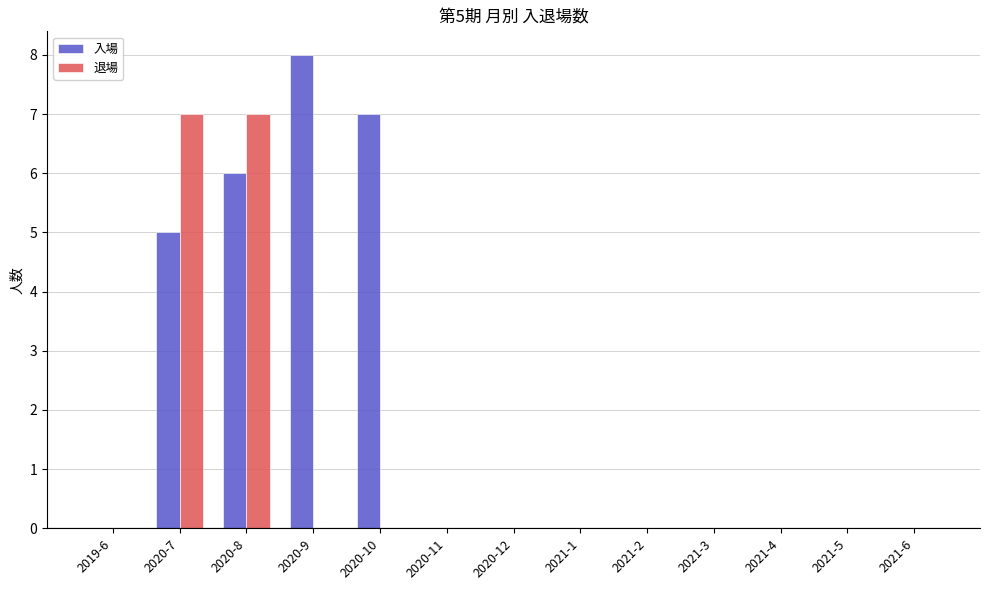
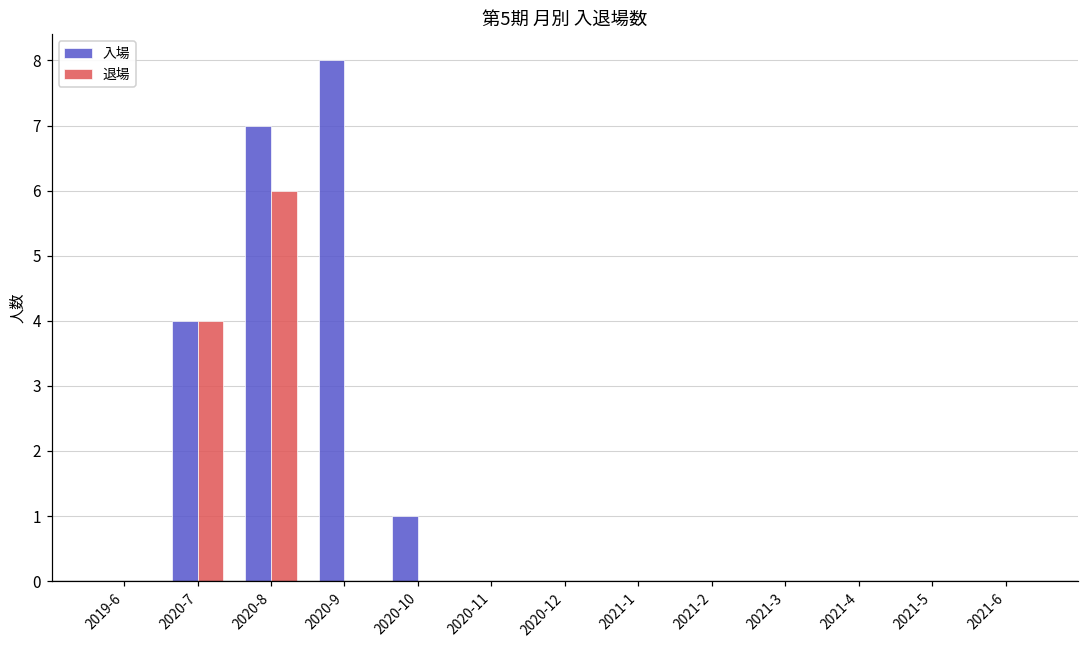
  {
    "入場": {
      "2019-6": 0,
-     "2020-7": 5,
-     "2020-8": 6,
+     "2020-7": 4,
+     "2020-8": 7,
      "2020-9": 8,
-     "2020-10": 7,
+     "2020-10": 1,
      "2020-11": 0,
      "2020-12": 0,
      "2021-1": 0,
      "2021-2": 0,
      "2021-3": 0,
      "2021-4": 0,
      "2021-5": 0,
      "2021-6": 0
    },
    "退場": {
      "2019-6": 0,
-     "2020-7": 7,
-     "2020-8": 7,
+     "2020-7": 4,
+     "2020-8": 6,
      "2020-9": 0,
      "2020-10": 0,
      "2020-11": 0,
      "2020-12": 0,
      "2021-1": 0,
      "2021-2": 0,
      "2021-3": 0,
      "2021-4": 0,
      "2021-5": 0,
      "2021-6": 0
    }
  }
